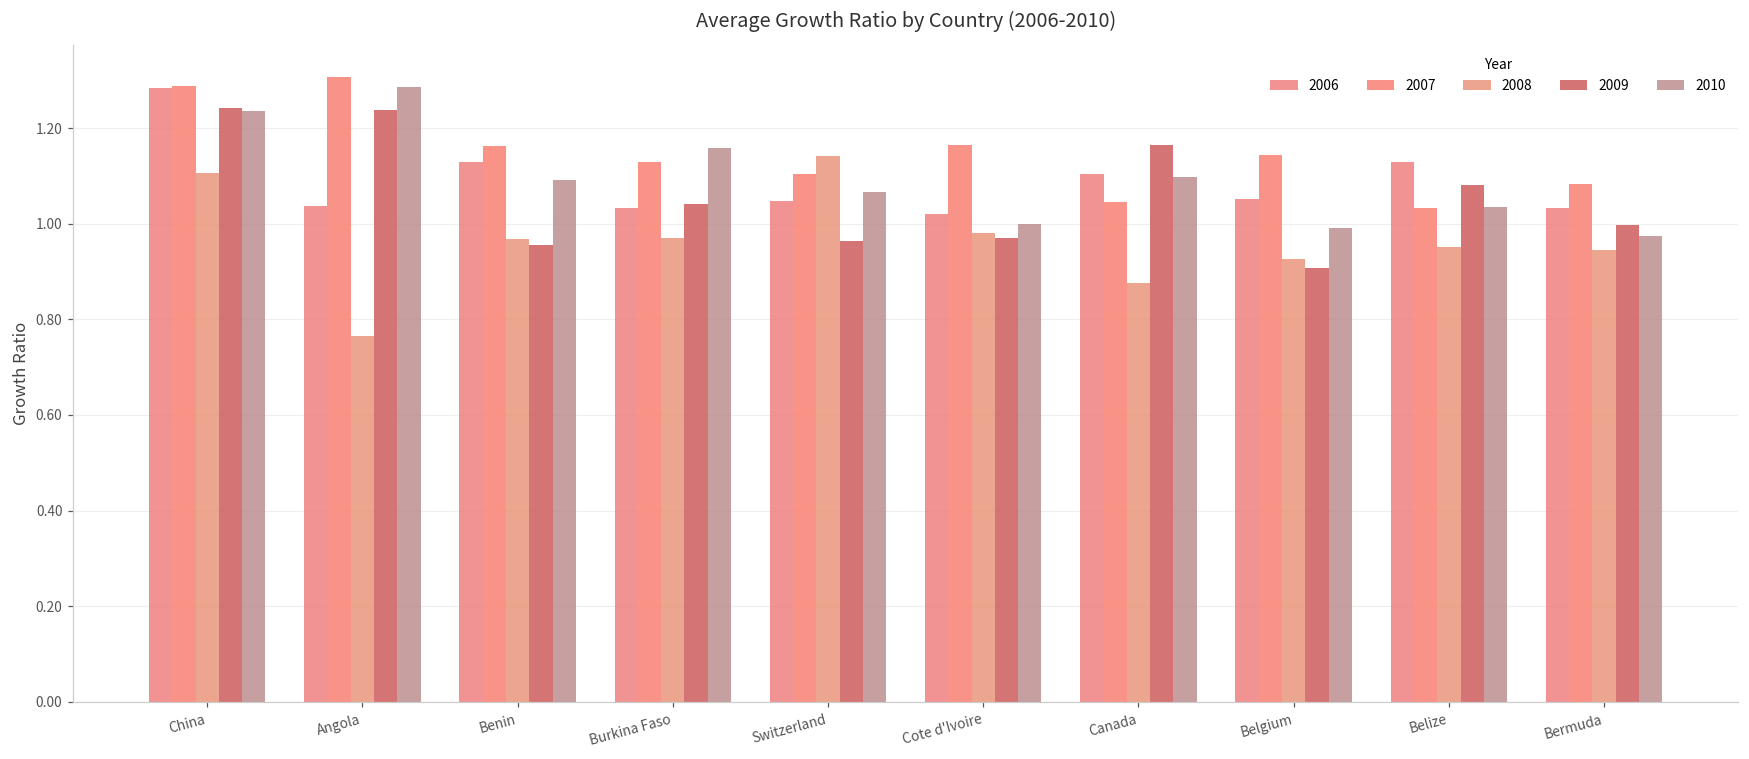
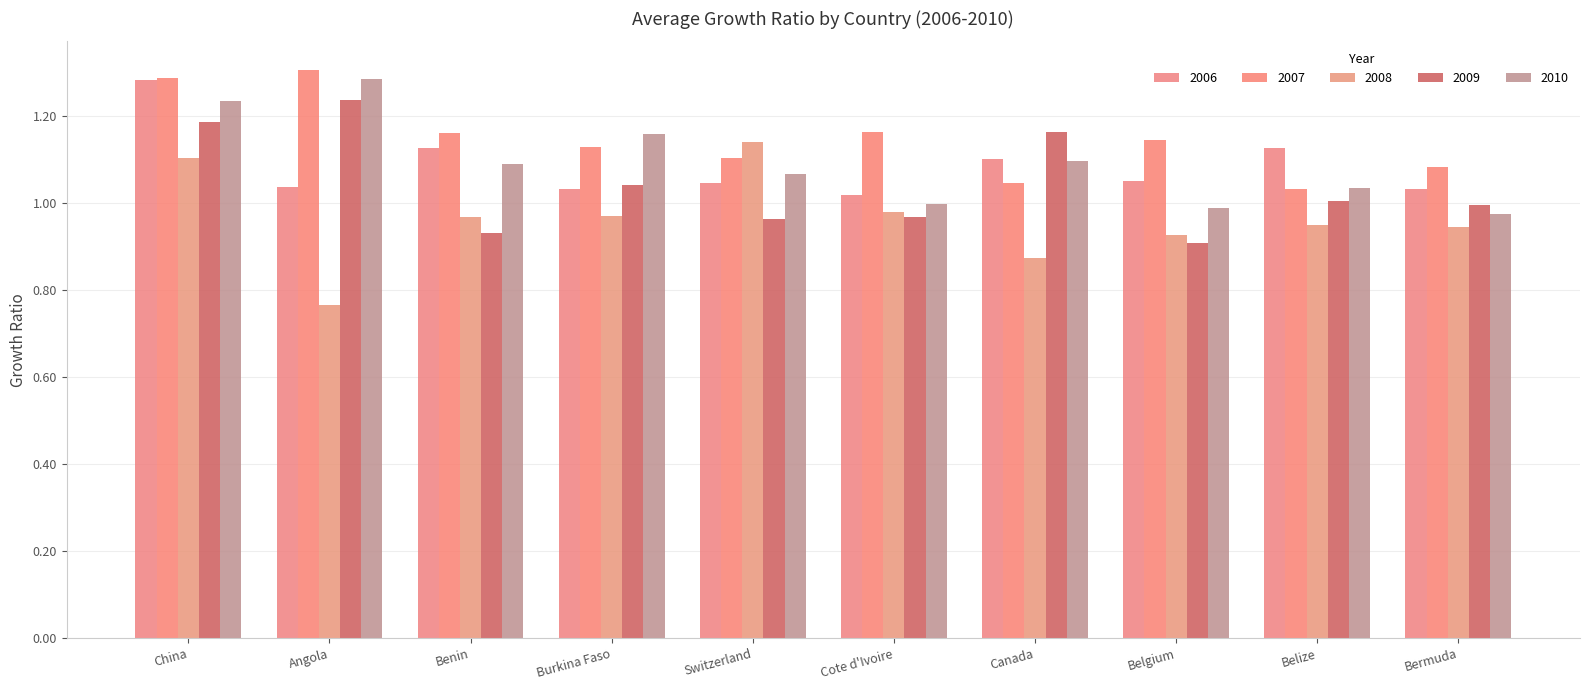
  {
    "2009": {
-     "China": 1.24,
+     "China": 1.19,
      "Angola": 1.24,
-     "Benin": 0.96,
+     "Benin": 0.93,
      "Burkina Faso": 1.04,
      "Switzerland": 0.96,
      "Cote d'Ivoire": 0.97,
      "Canada": 1.16,
      "Belgium": 0.91,
-     "Belize": 1.08,
+     "Belize": 1.01,
      "Bermuda": 1.00
    }
  }
